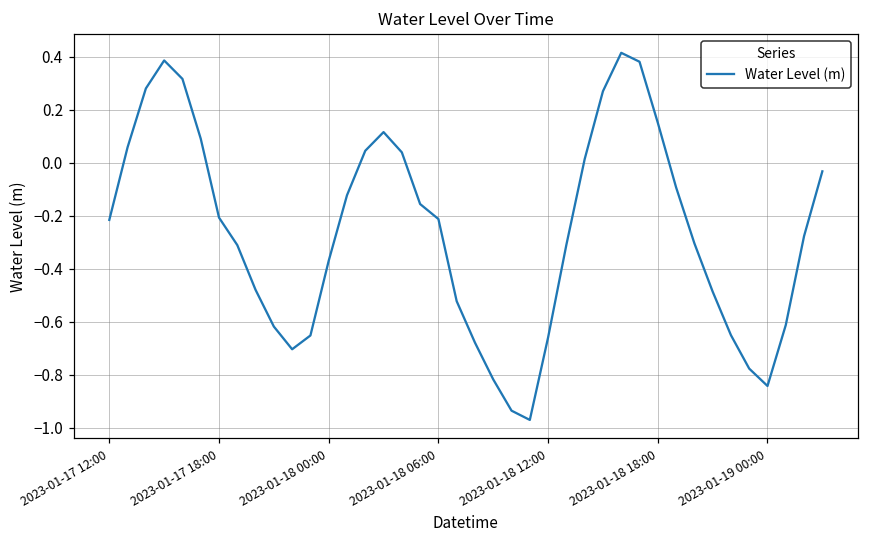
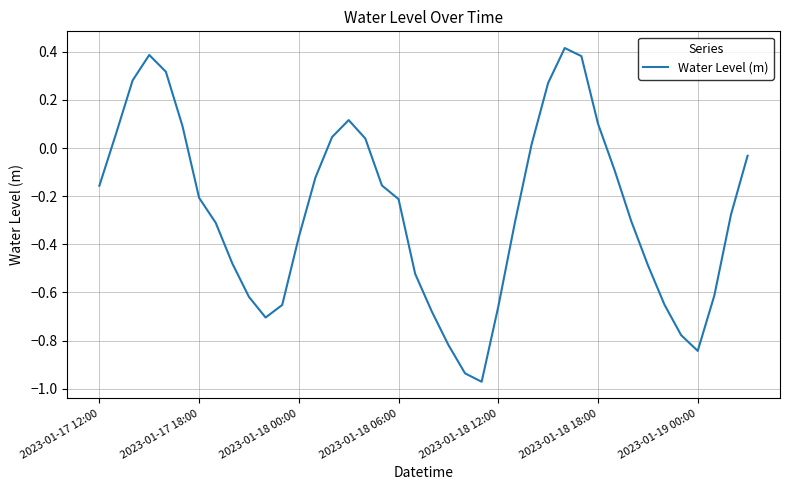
  {
-   "2023-01-17 12:00": -0.22,
+   "2023-01-17 12:00": -0.16,
    "2023-01-17 18:00": -0.21,
    "2023-01-18 00:00": -0.37,
    "2023-01-18 06:00": -0.21,
    "2023-01-18 12:00": -0.66,
-   "2023-01-18 18:00": 0.15,
+   "2023-01-18 18:00": 0.10,
    "2023-01-19 00:00": -0.84
  }
